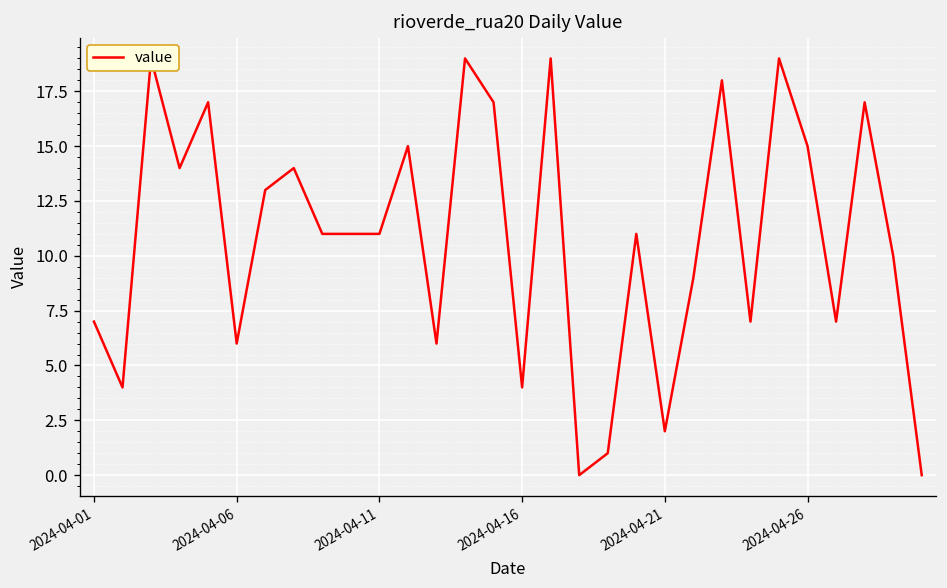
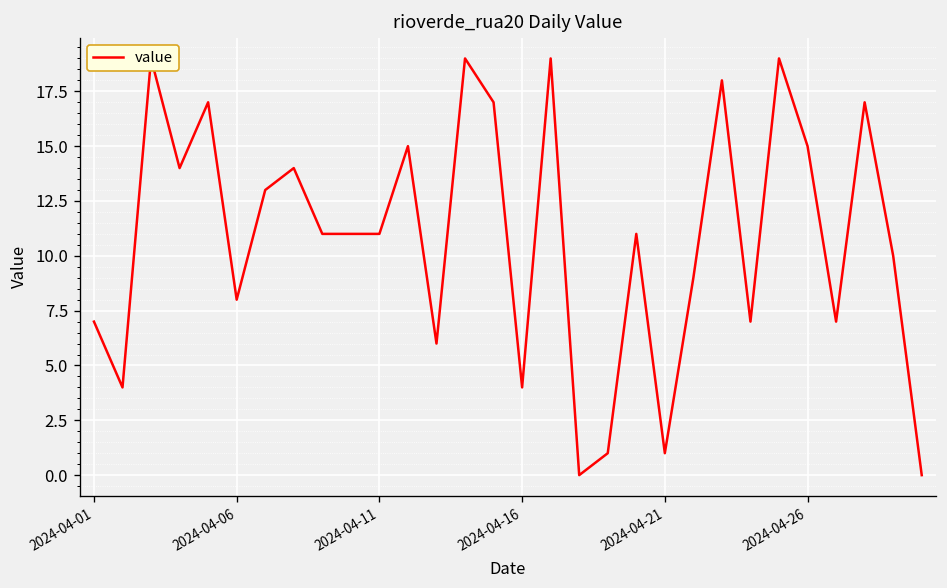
  {
    "2024-04-01": 7,
-   "2024-04-06": 6,
+   "2024-04-06": 8,
    "2024-04-11": 11,
    "2024-04-16": 4,
-   "2024-04-21": 2,
+   "2024-04-21": 1,
    "2024-04-26": 15
  }
